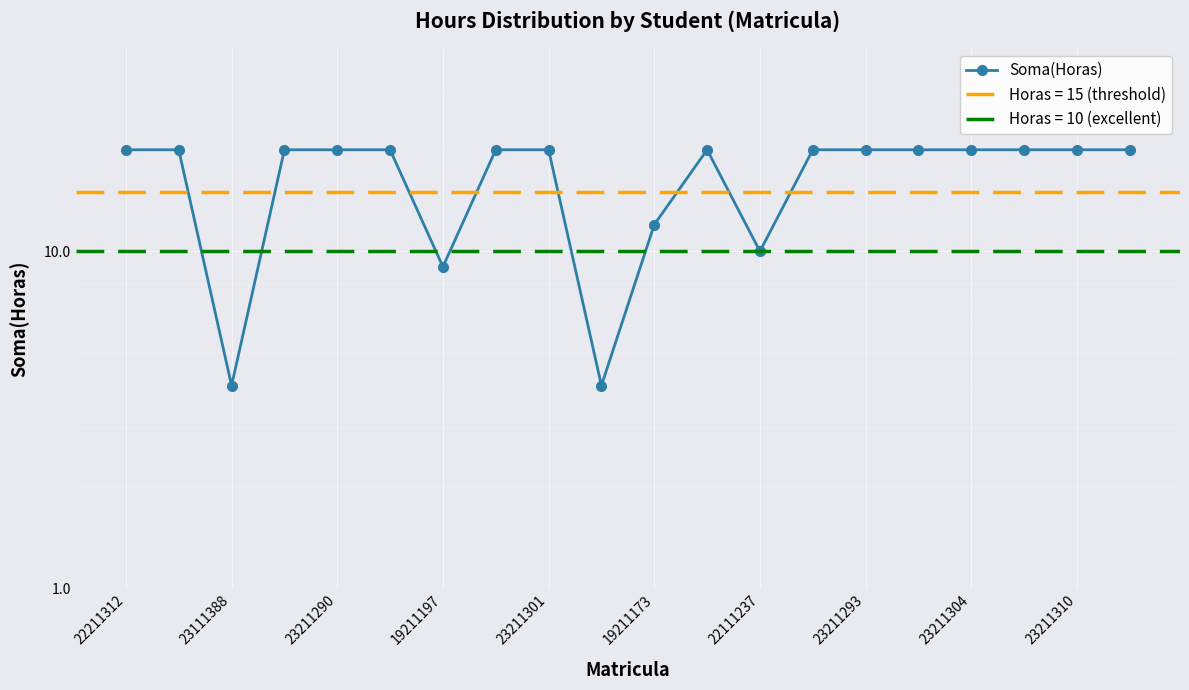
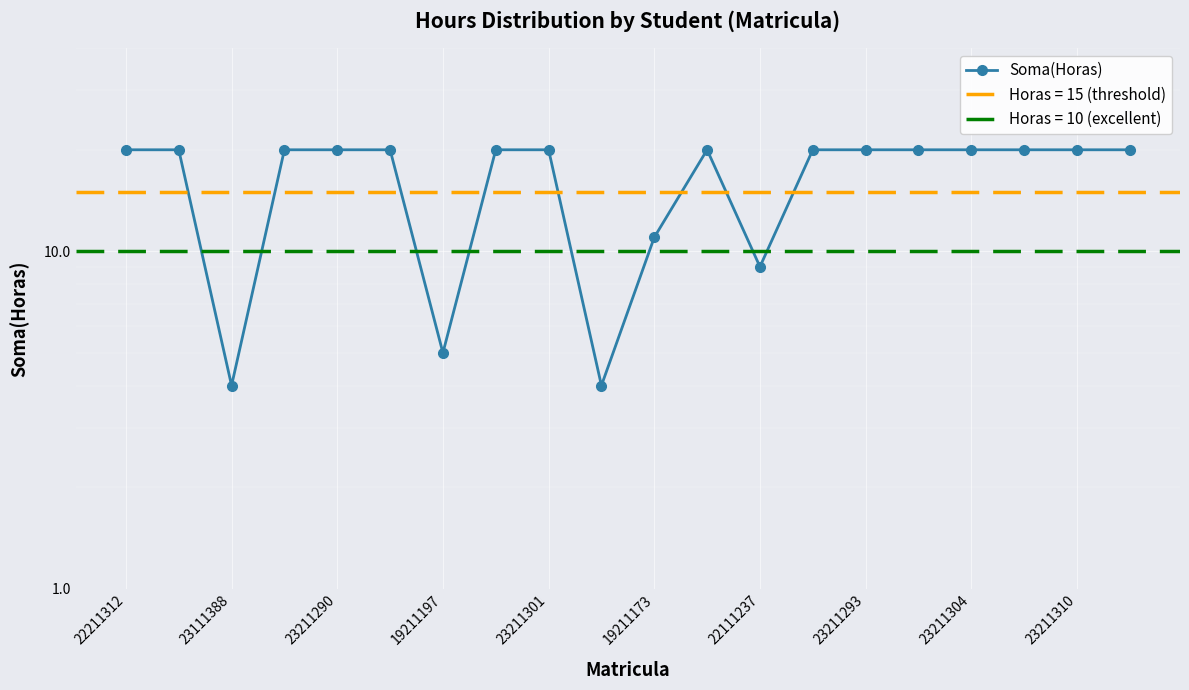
  {
    "22211312": 20,
    "23111388": 4,
    "23211290": 20,
-   "19211197": 9,
+   "19211197": 5,
    "23211301": 20,
-   "19211173": 12,
-   "22111237": 10,
+   "19211173": 11,
+   "22111237": 9,
    "23211293": 20,
    "23211304": 20,
    "23211310": 20
  }
